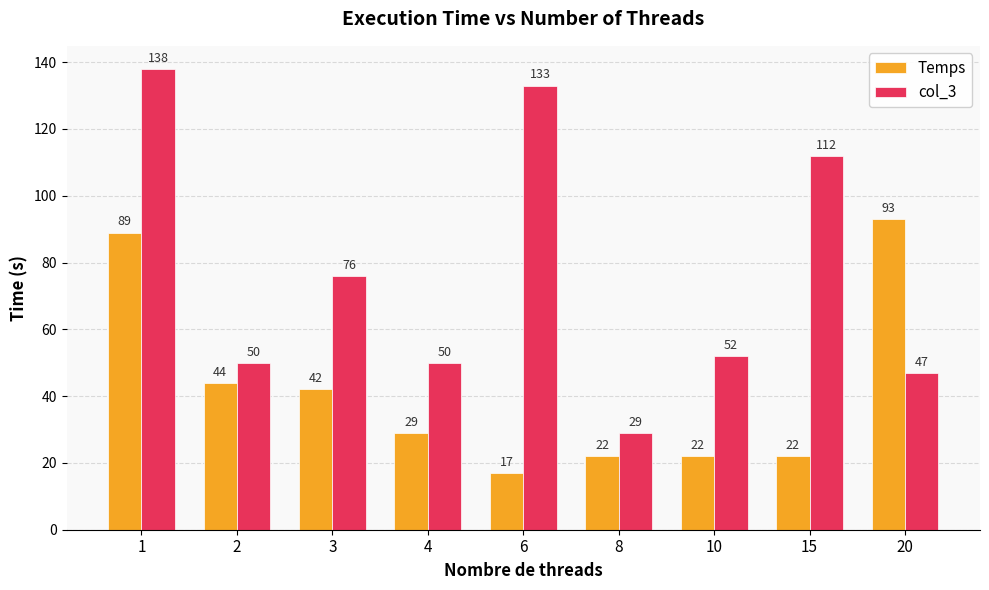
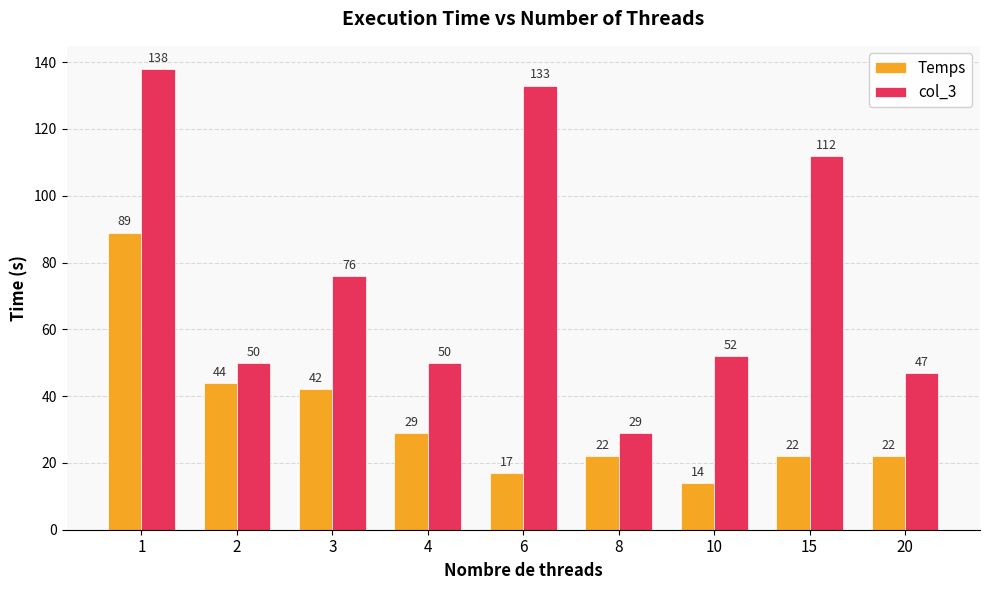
  {
    "Temps": {
      "1": 89,
      "2": 44,
      "3": 42,
      "4": 29,
      "6": 17,
      "8": 22,
-     "10": 22,
+     "10": 14,
      "15": 22,
-     "20": 93
+     "20": 22
    },
    "col_3": {
      "1": 138,
      "2": 50,
      "3": 76,
      "4": 50,
      "6": 133,
      "8": 29,
      "10": 52,
      "15": 112,
      "20": 47
    }
  }
